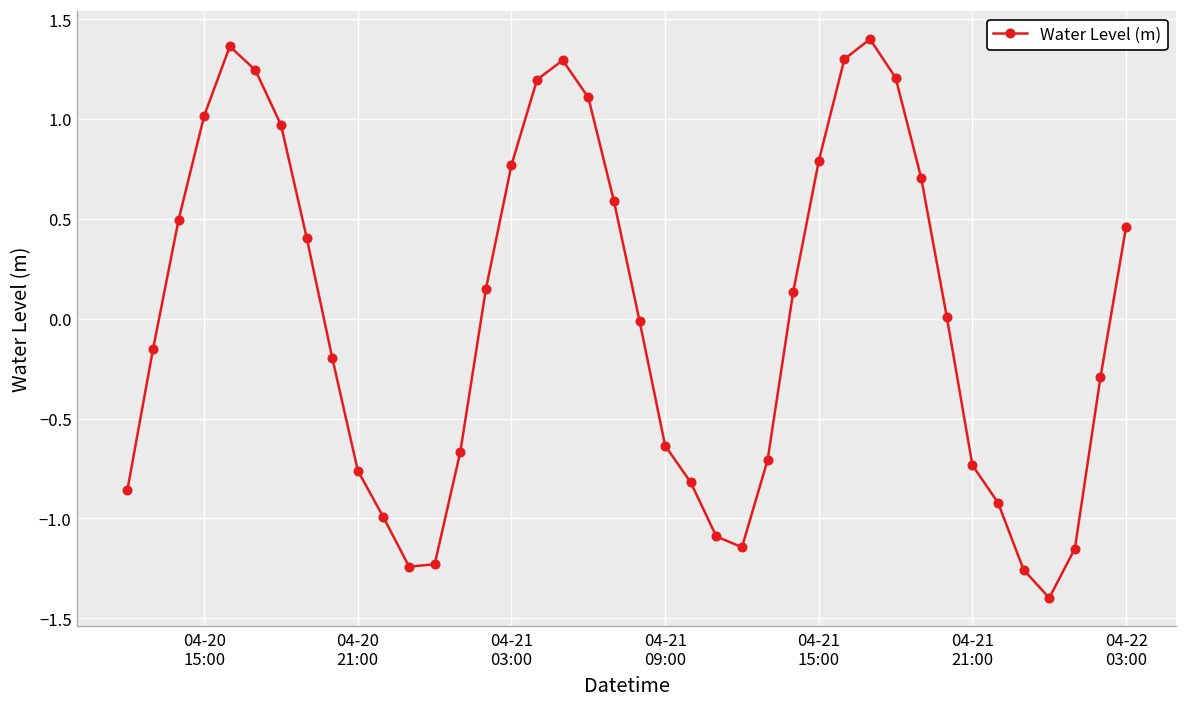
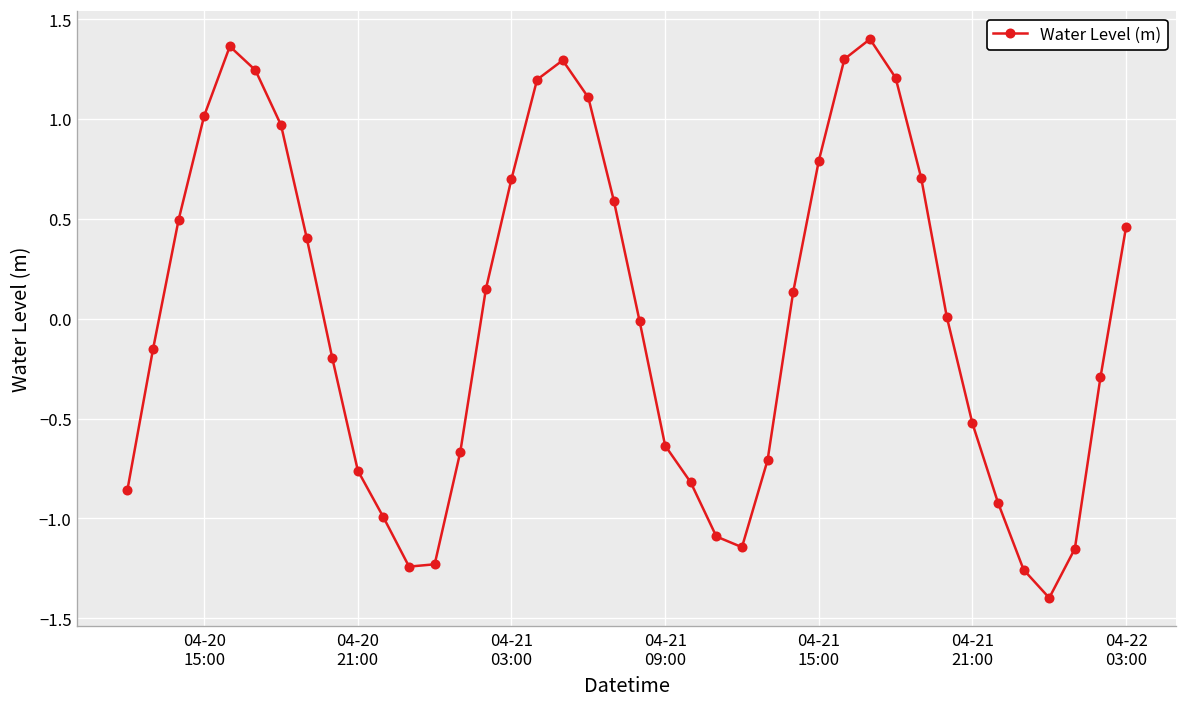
  {
    "04-20 15:00": 1.02,
    "04-20 21:00": -0.76,
-   "04-21 03:00": 0.77,
+   "04-21 03:00": 0.70,
    "04-21 09:00": -0.64,
    "04-21 15:00": 0.79,
-   "04-21 21:00": -0.73,
+   "04-21 21:00": -0.52,
    "04-22 03:00": 0.46
  }
